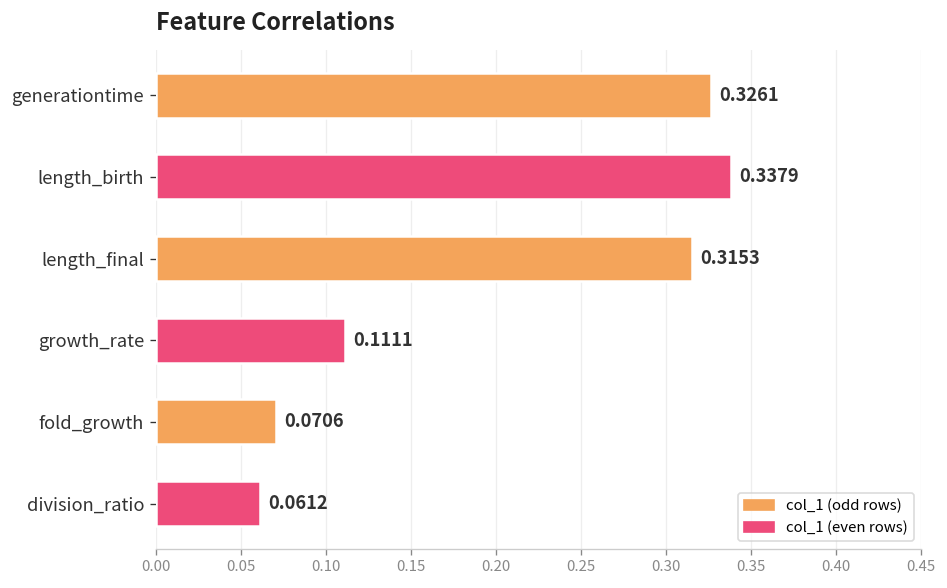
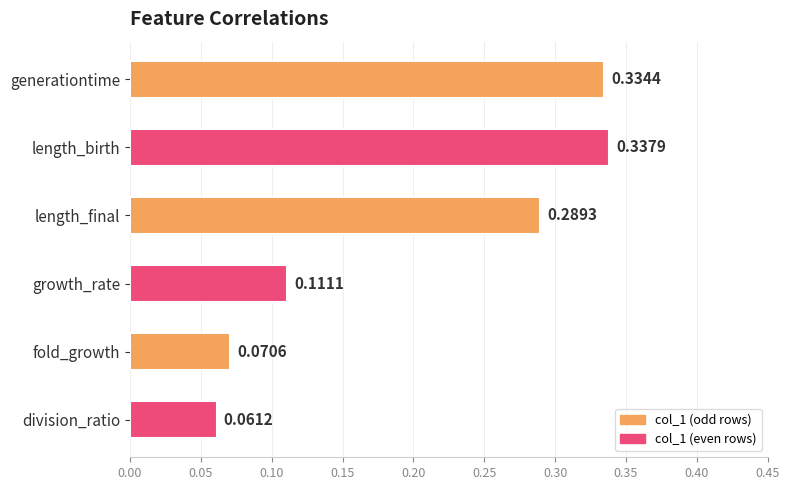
  {
-   "generationtime": 0.3261,
+   "generationtime": 0.3344,
    "length_birth": 0.3379,
-   "length_final": 0.3153,
+   "length_final": 0.2893,
    "growth_rate": 0.1111,
    "fold_growth": 0.0706,
    "division_ratio": 0.0612
  }
